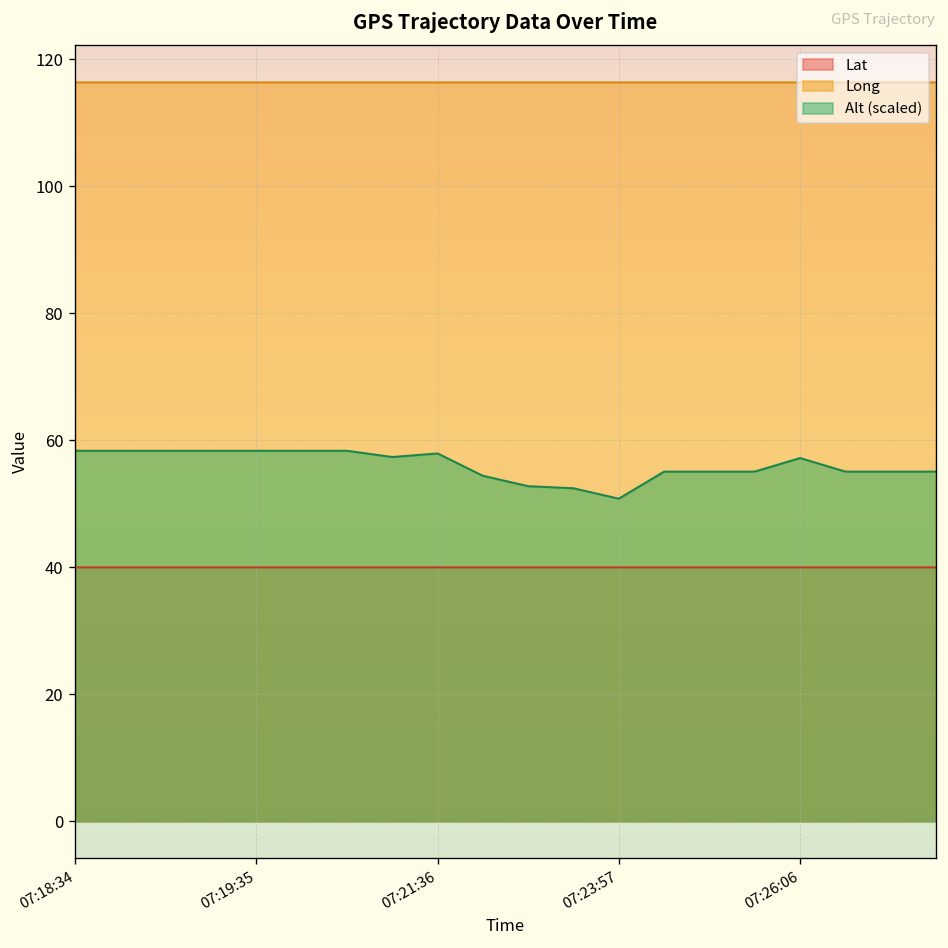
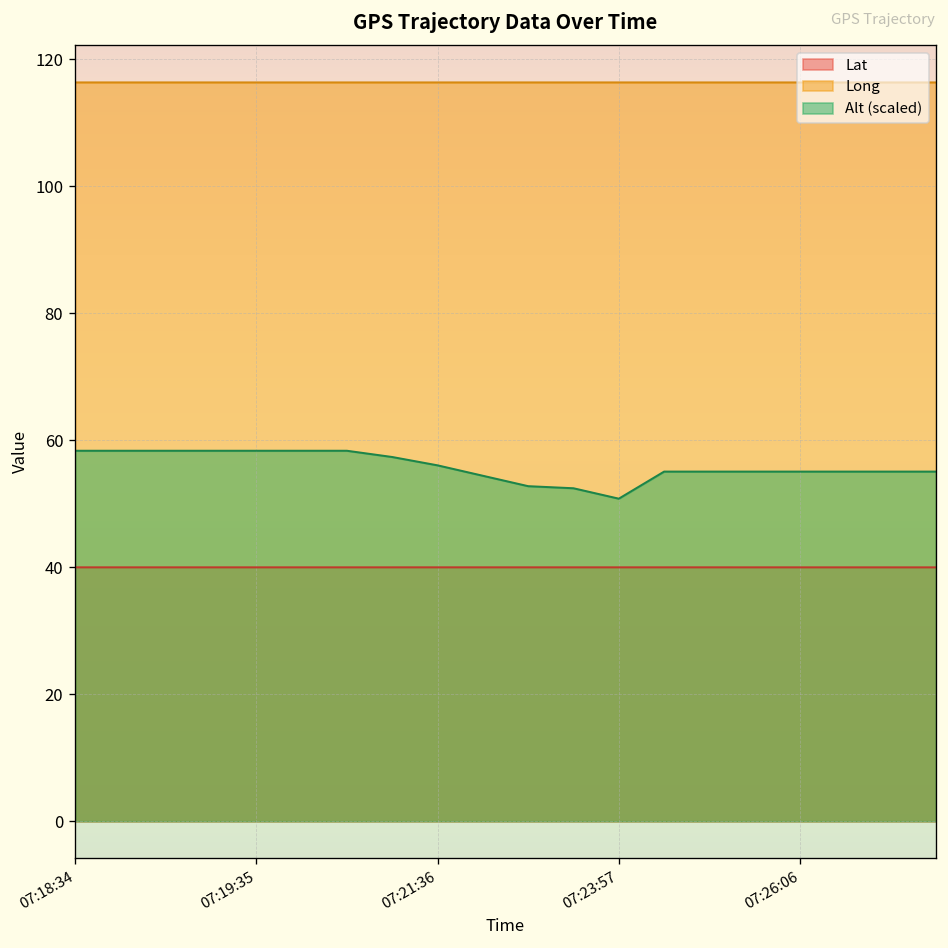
  {
    "Lat": {
      "07:18:34": 40,
      "07:19:35": 40,
      "07:21:36": 40,
      "07:23:57": 40,
      "07:26:06": 40
    },
    "Long": {
      "07:18:34": 116,
      "07:19:35": 116,
      "07:21:36": 116,
      "07:23:57": 116
    },
    "Alt (scaled)": {
      "07:18:34": 58,
      "07:19:35": 58,
-     "07:21:36": 58,
+     "07:21:36": 56,
      "07:23:57": 51,
-     "07:26:06": 57
+     "07:26:06": 55
    }
  }
